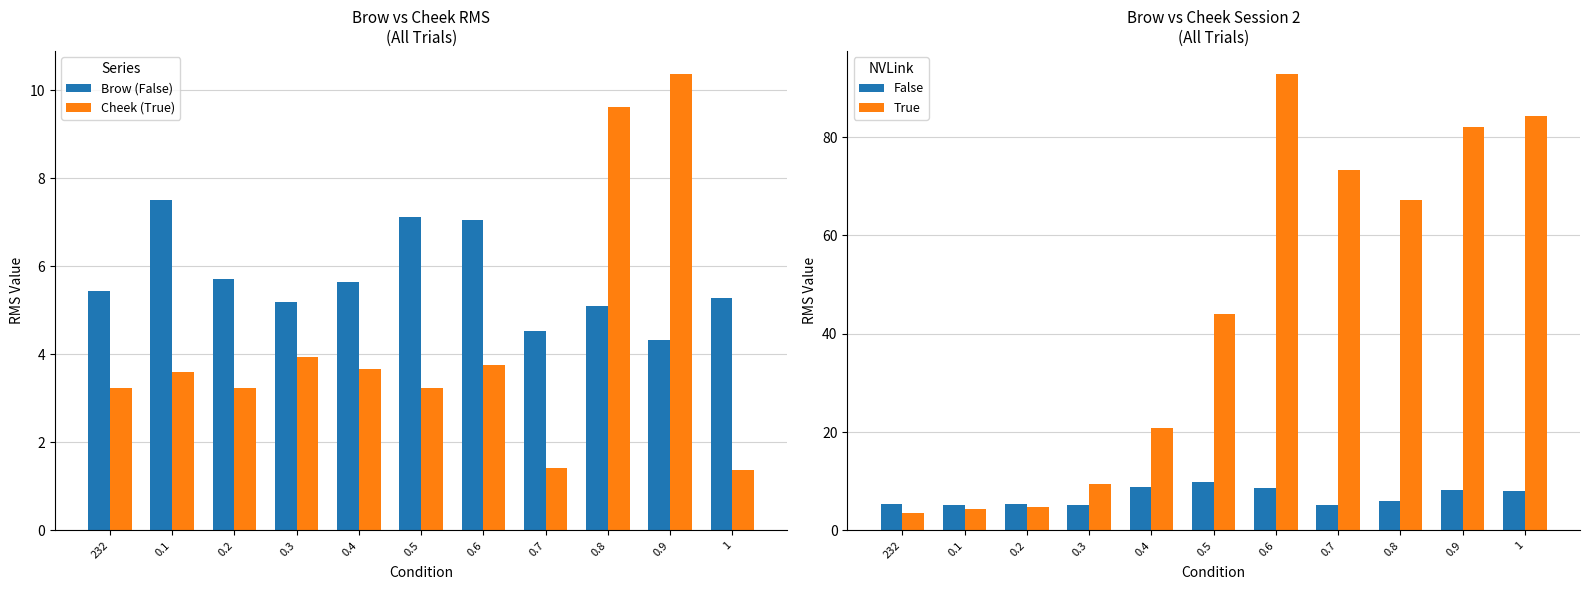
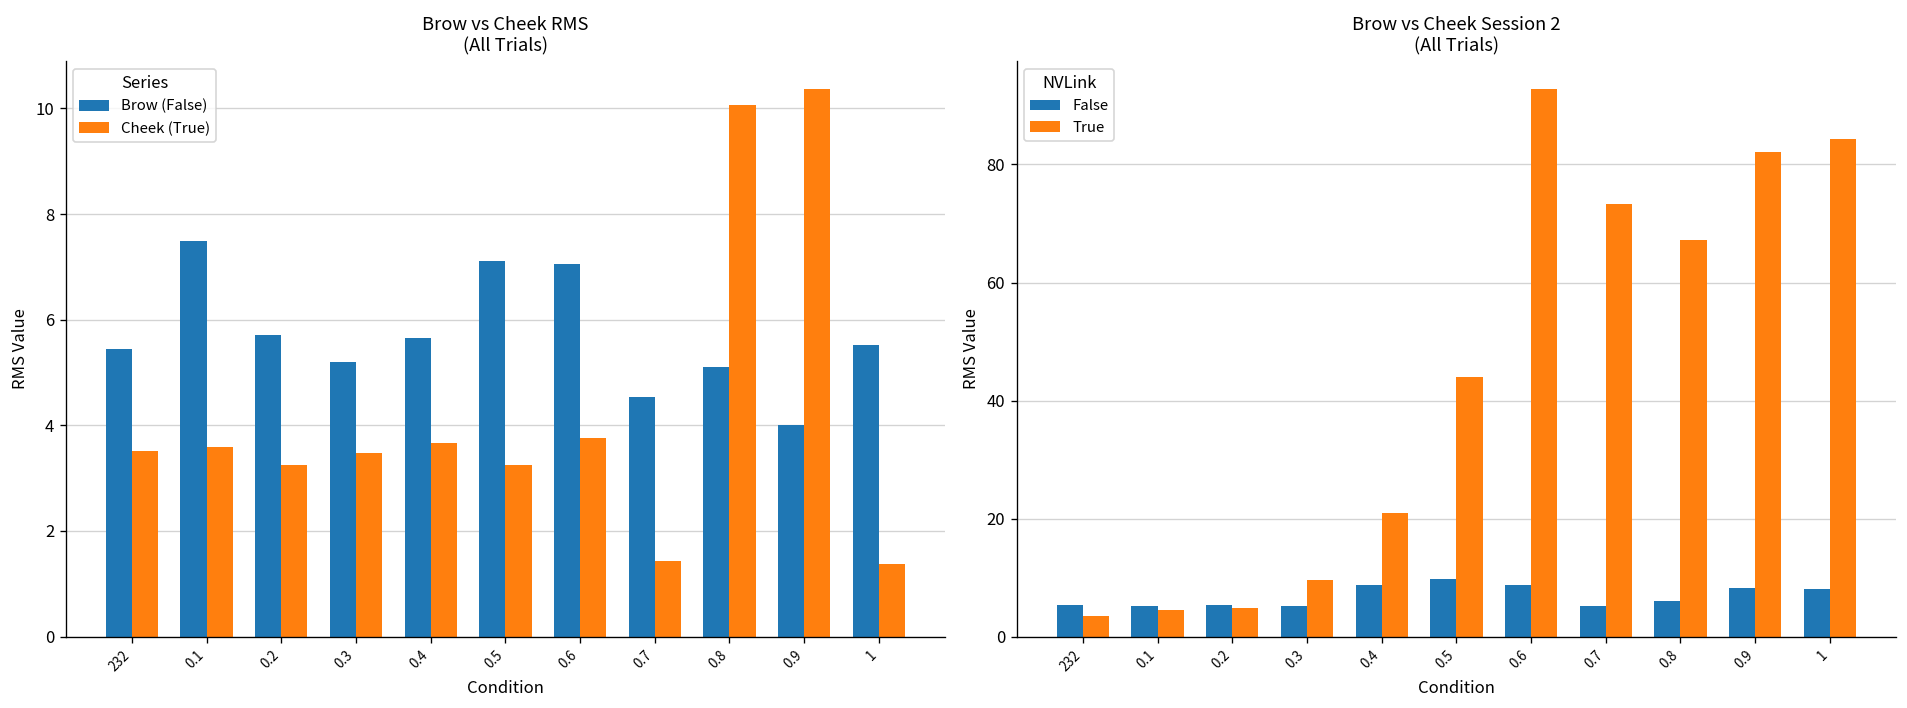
  {
    "Brow vs Cheek RMS (All Trials)": {
      "Brow (False)": {
        "232": 5.4,
        "0.1": 7.5,
        "0.2": 5.7,
        "0.3": 5.2,
        "0.4": 5.7,
        "0.5": 7.1,
        "0.6": 7.1,
        "0.7": 4.5,
        "0.8": 5.1,
-       "0.9": 4.3,
-       "1": 5.3
+       "0.9": 4.0,
+       "1": 5.5
      },
      "Cheek (True)": {
-       "232": 3.2,
+       "232": 3.5,
        "0.1": 3.6,
        "0.2": 3.2,
-       "0.3": 3.9,
+       "0.3": 3.5,
        "0.4": 3.7,
        "0.5": 3.2,
        "0.6": 3.8,
        "0.7": 1.4,
-       "0.8": 9.6,
+       "0.8": 10.1,
        "0.9": 10.4,
        "1": 1.4
      }
    }
  }
